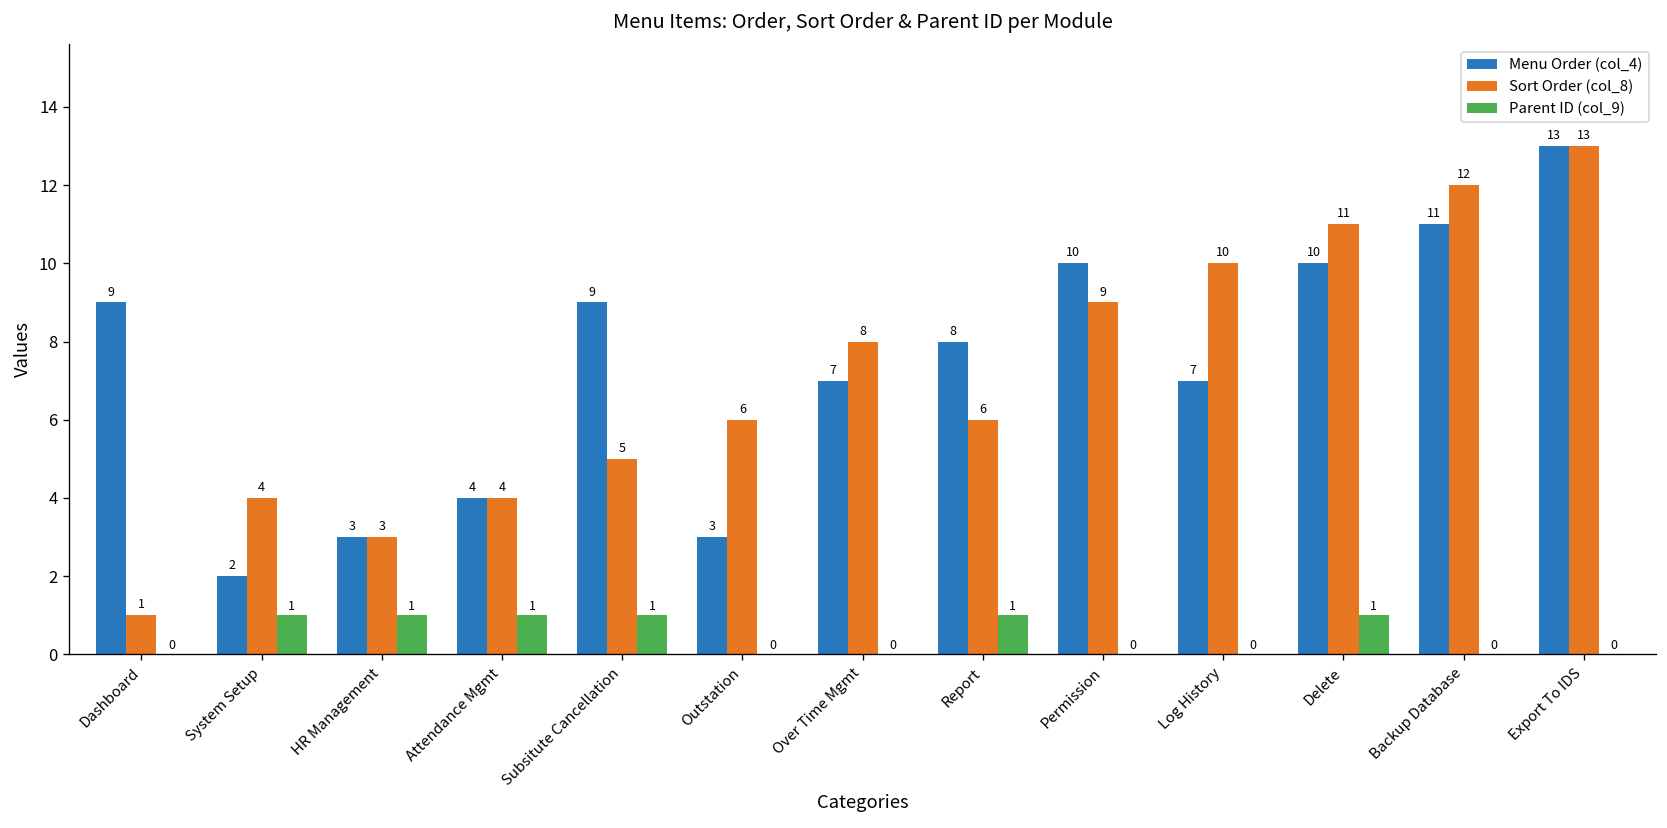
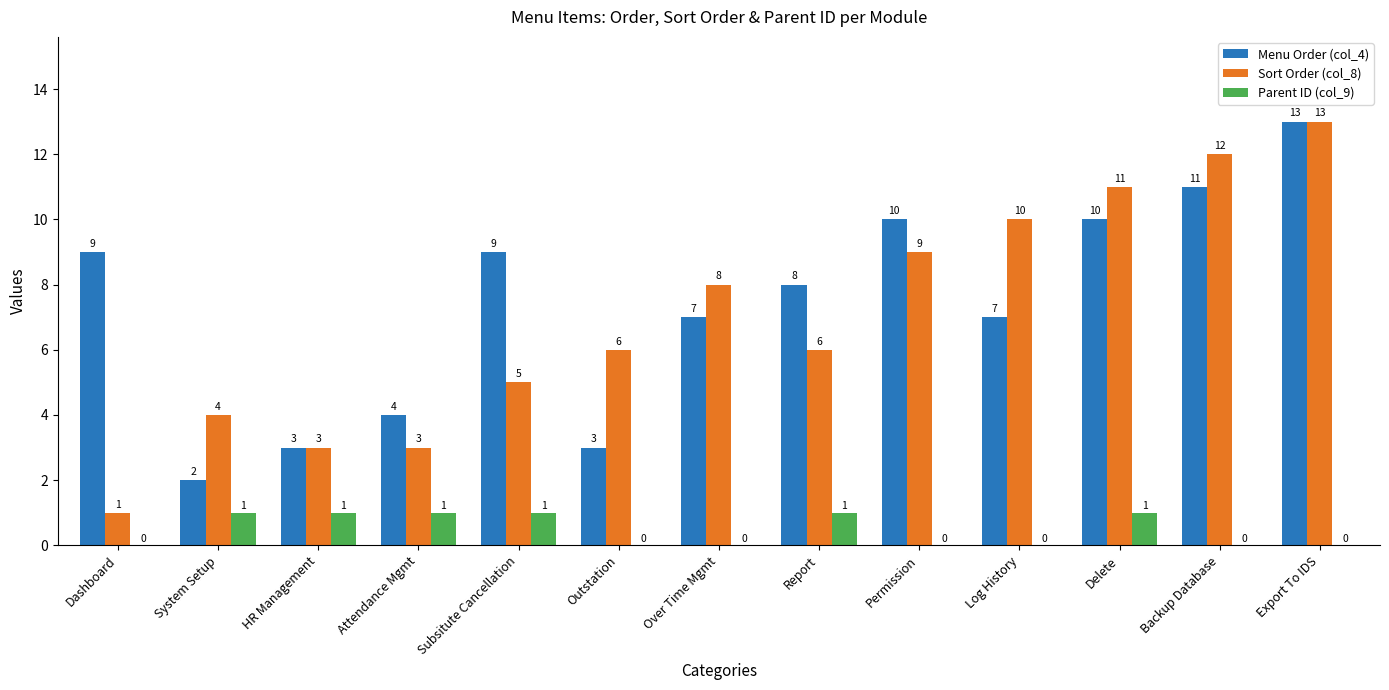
  {
    "Menu Order (col_4)": {
      "Dashboard": 9,
      "System Setup": 2,
      "HR Management": 3,
      "Attendance Mgmt": 4,
      "Subsitute Cancellation": 9,
      "Outstation": 3,
      "Over Time Mgmt": 7,
      "Report": 8,
      "Permission": 10,
      "Log History": 7,
      "Delete": 10,
      "Backup Database": 11,
      "Export To IDS": 13
    },
    "Sort Order (col_8)": {
      "Dashboard": 1,
      "System Setup": 4,
      "HR Management": 3,
-     "Attendance Mgmt": 4,
+     "Attendance Mgmt": 3,
      "Subsitute Cancellation": 5,
      "Outstation": 6,
      "Over Time Mgmt": 8,
      "Report": 6,
      "Permission": 9,
      "Log History": 10,
      "Delete": 11,
      "Backup Database": 12,
      "Export To IDS": 13
    },
    "Parent ID (col_9)": {
      "Dashboard": 0,
      "System Setup": 1,
      "HR Management": 1,
      "Attendance Mgmt": 1,
      "Subsitute Cancellation": 1,
      "Outstation": 0,
      "Over Time Mgmt": 0,
      "Report": 1,
      "Permission": 0,
      "Log History": 0,
      "Delete": 1,
      "Backup Database": 0,
      "Export To IDS": 0
    }
  }
